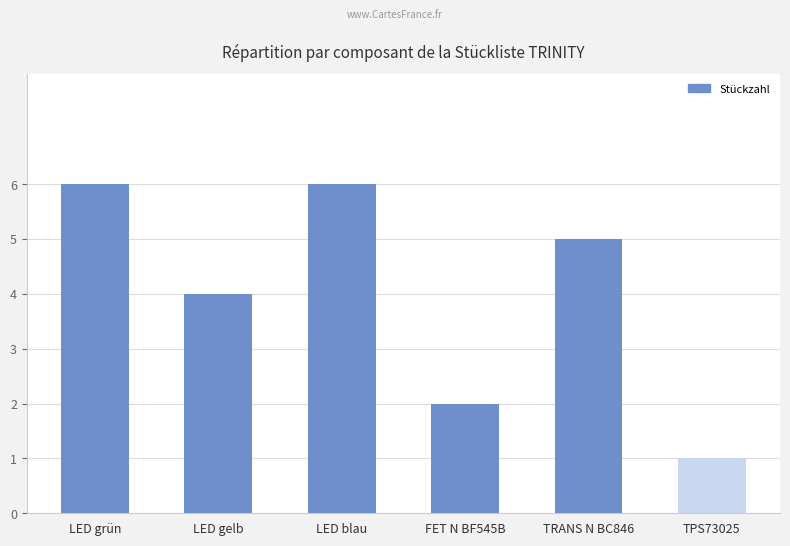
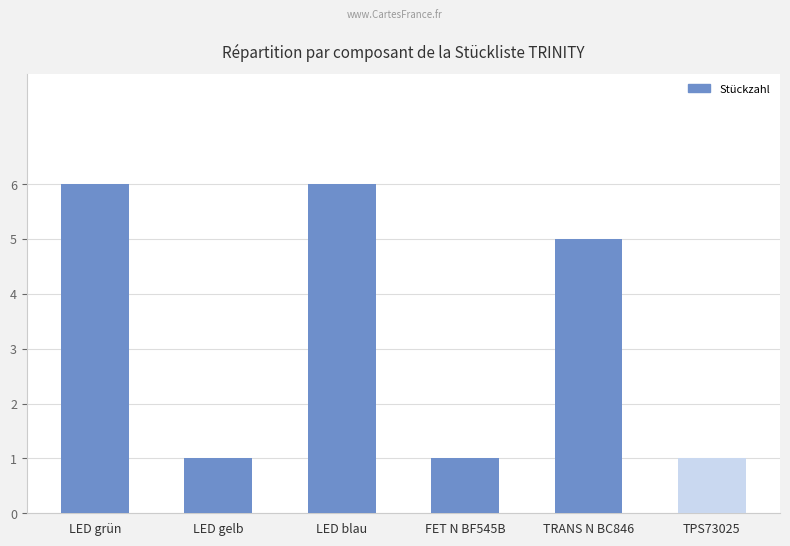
  {
    "LED grün": 6,
-   "LED gelb": 4,
+   "LED gelb": 1,
    "LED blau": 6,
-   "FET N BF545B": 2,
+   "FET N BF545B": 1,
    "TRANS N BC846": 5,
    "TPS73025": 1
  }
